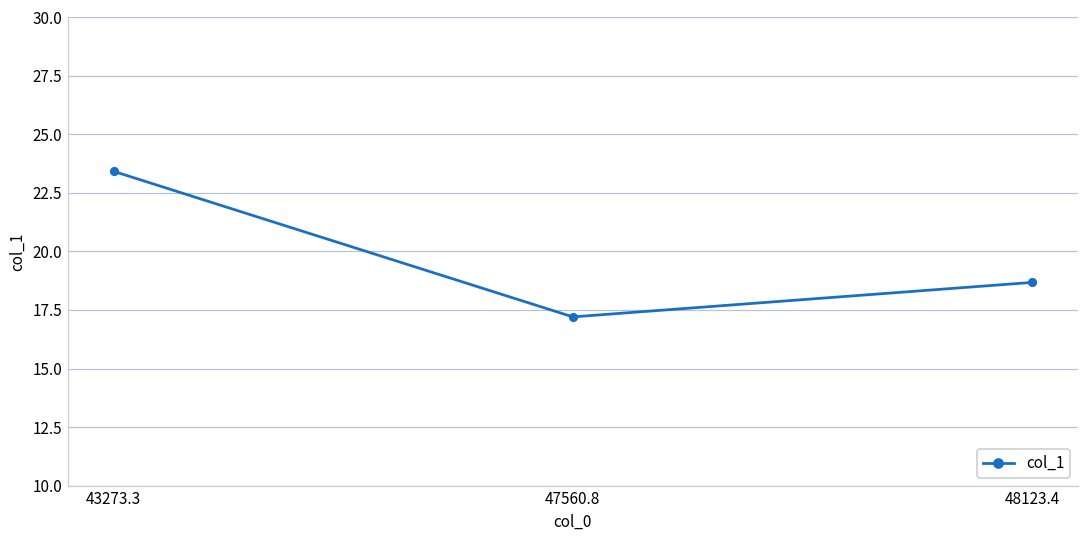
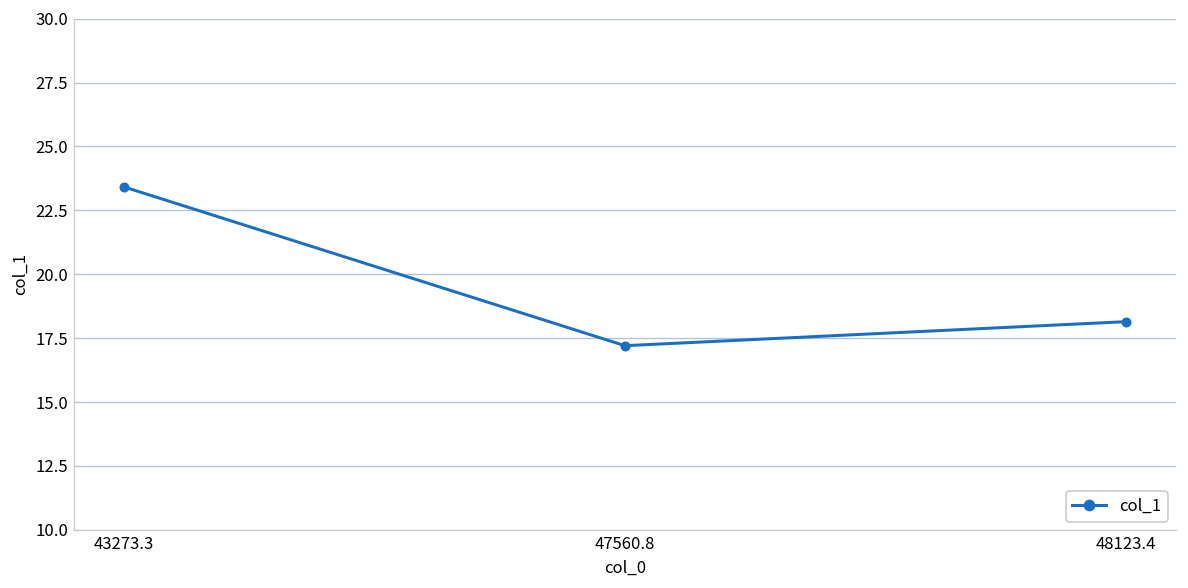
  {
    "43273.3": 23.4,
    "47560.8": 17.2,
-   "48123.4": 18.7
+   "48123.4": 18.1
  }
